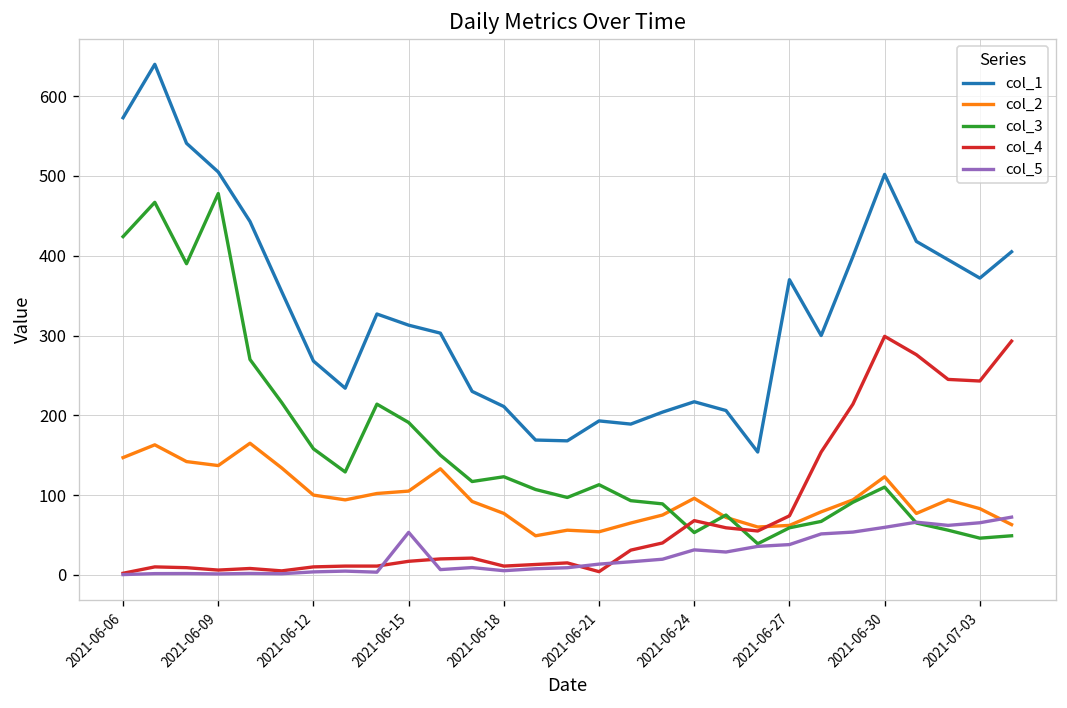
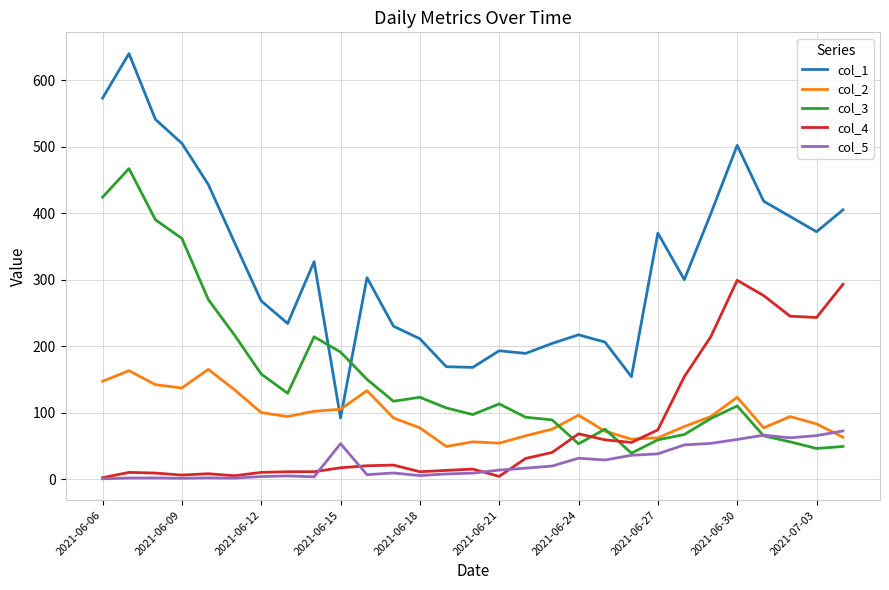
  {
    "col_1": {
      "2021-06-06": 570,
      "2021-06-09": 510,
      "2021-06-12": 270,
-     "2021-06-15": 310,
+     "2021-06-15": 90,
      "2021-06-18": 210,
      "2021-06-21": 190,
      "2021-06-24": 220,
      "2021-06-27": 370,
      "2021-06-30": 500,
      "2021-07-03": 370
    },
    "col_2": {
      "2021-06-06": 150,
      "2021-06-09": 140,
      "2021-06-12": 100,
      "2021-06-15": 110,
      "2021-06-18": 80,
      "2021-06-21": 50,
      "2021-06-24": 100,
      "2021-06-30": 120,
      "2021-07-03": 80
    },
    "col_3": {
      "2021-06-06": 420,
-     "2021-06-09": 480,
+     "2021-06-09": 360,
      "2021-06-12": 160,
      "2021-06-15": 190,
      "2021-06-18": 120,
      "2021-06-21": 110,
      "2021-06-24": 50,
      "2021-06-30": 110,
      "2021-07-03": 50
    },
    "col_4": {
      "2021-06-09": 10,
      "2021-06-12": 10,
      "2021-06-15": 20,
      "2021-06-18": 10,
      "2021-06-21": 0,
      "2021-06-24": 70,
      "2021-06-27": 70,
      "2021-06-30": 300,
      "2021-07-03": 240
    },
    "col_5": {
      "2021-06-09": 0,
      "2021-06-12": 0,
      "2021-06-15": 50,
      "2021-06-18": 10,
      "2021-06-21": 10,
      "2021-06-24": 30,
      "2021-06-27": 40,
      "2021-06-30": 60,
      "2021-07-03": 70
    }
  }
